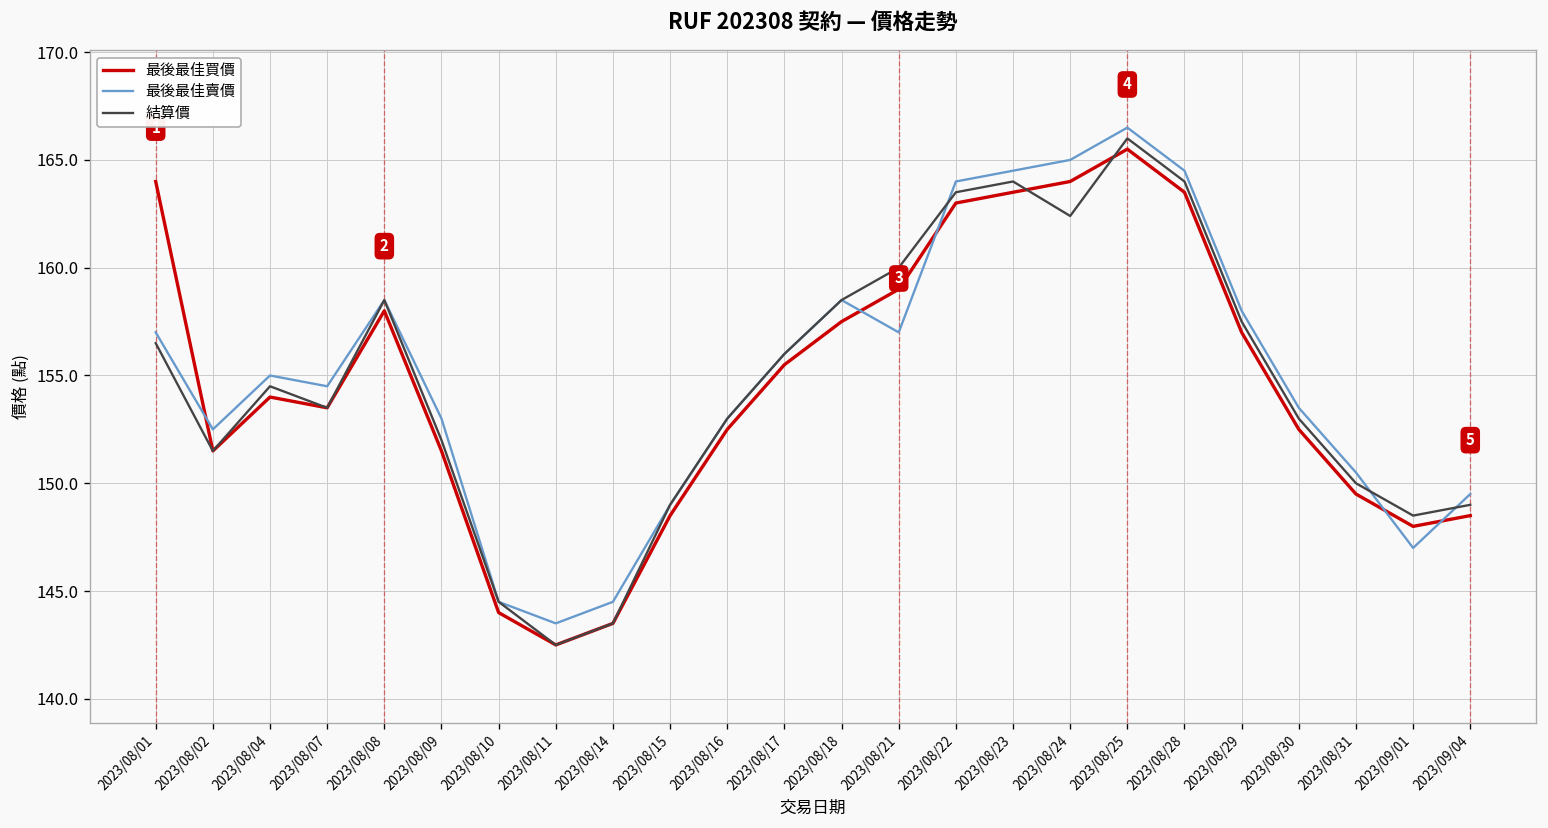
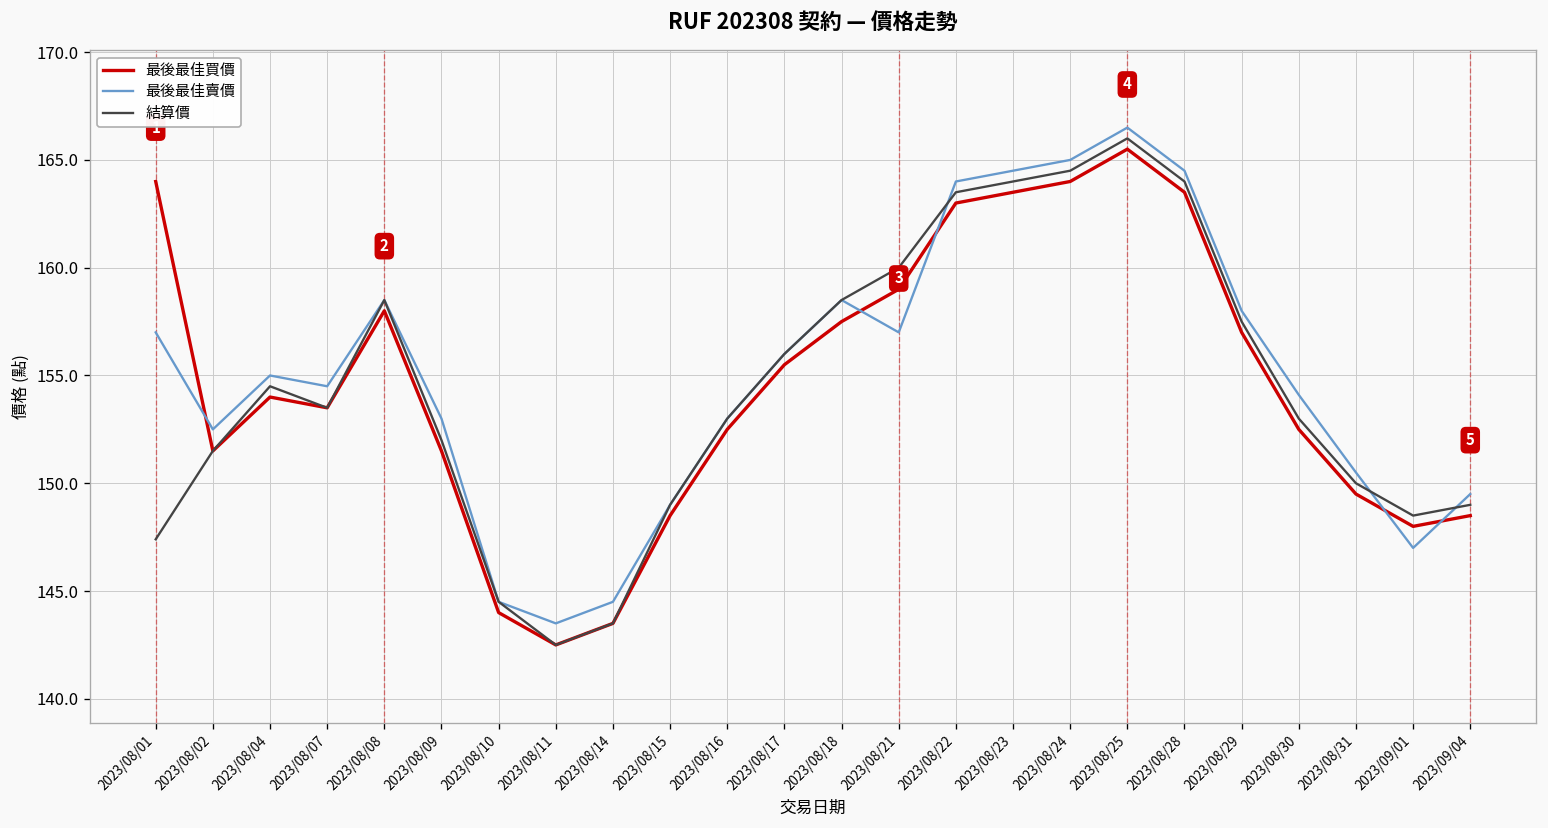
  {
    "最後最佳買價": {
      "2023/08/01": 164.0,
      "2023/08/04": 154.0,
      "2023/08/08": 158.0,
      "2023/08/09": 151.5,
      "2023/08/10": 144.0,
      "2023/08/15": 148.5,
      "2023/08/16": 152.5,
      "2023/08/17": 155.5,
      "2023/08/18": 157.5,
      "2023/08/22": 163.0,
      "2023/08/23": 163.5,
      "2023/08/24": 164.0,
      "2023/08/25": 165.5,
      "2023/08/28": 163.5,
      "2023/08/29": 157.0,
      "2023/08/30": 152.5,
      "2023/08/31": 149.5,
      "2023/09/01": 148.0,
      "2023/09/04": 148.5
    },
    "最後最佳賣價": {
      "2023/08/01": 157.0,
      "2023/08/02": 152.5,
      "2023/08/04": 155.0,
      "2023/08/07": 154.5,
      "2023/08/09": 153.0,
      "2023/08/11": 143.5,
      "2023/08/14": 144.5,
      "2023/08/21": 157.0,
      "2023/08/22": 164.0,
      "2023/08/23": 164.5,
      "2023/08/24": 165.0,
      "2023/08/25": 166.5,
      "2023/08/28": 164.5,
      "2023/08/29": 158.0,
-     "2023/08/30": 153.5,
+     "2023/08/30": 154.1,
      "2023/08/31": 150.5,
      "2023/09/01": 147.0,
      "2023/09/04": 149.5
    },
    "結算價": {
-     "2023/08/01": 156.5,
+     "2023/08/01": 147.4,
      "2023/08/04": 154.5,
      "2023/08/09": 152.0,
      "2023/08/22": 163.5,
      "2023/08/23": 164.0,
-     "2023/08/24": 162.4,
+     "2023/08/24": 164.5,
      "2023/08/25": 166.0,
      "2023/08/28": 164.0,
      "2023/08/29": 157.5,
      "2023/08/30": 153.0,
      "2023/08/31": 150.0,
      "2023/09/01": 148.5,
      "2023/09/04": 149.0
    }
  }
